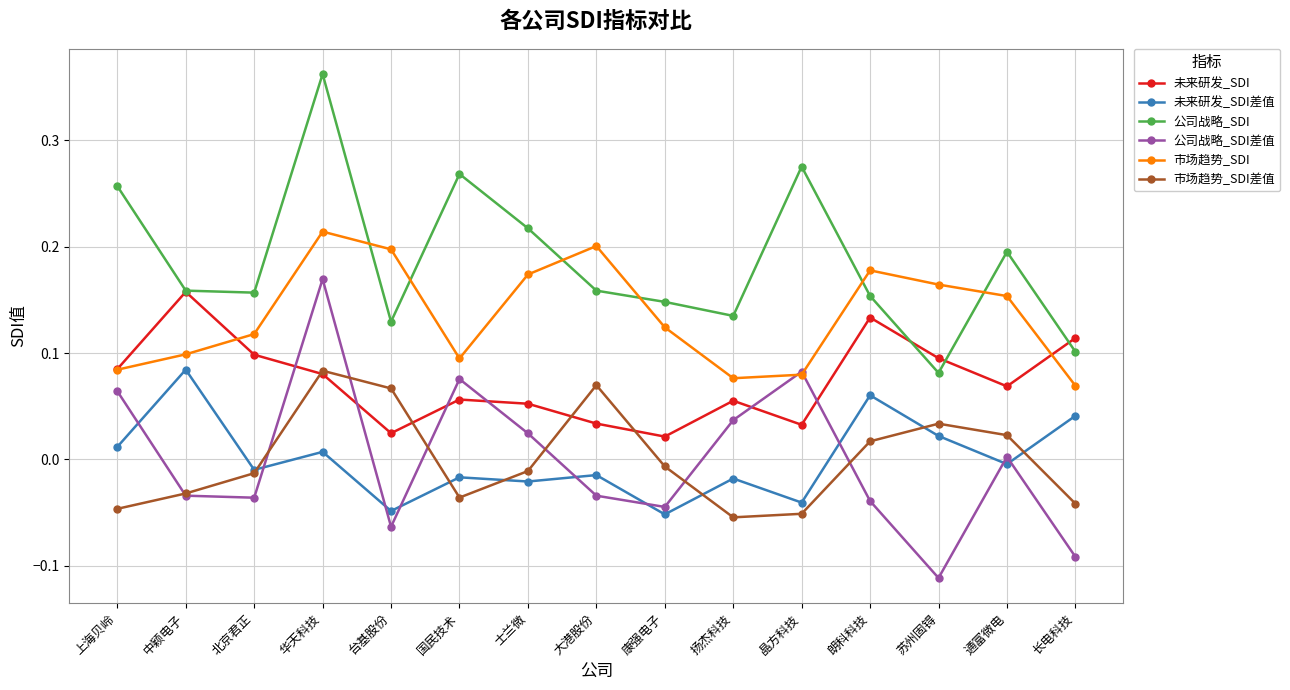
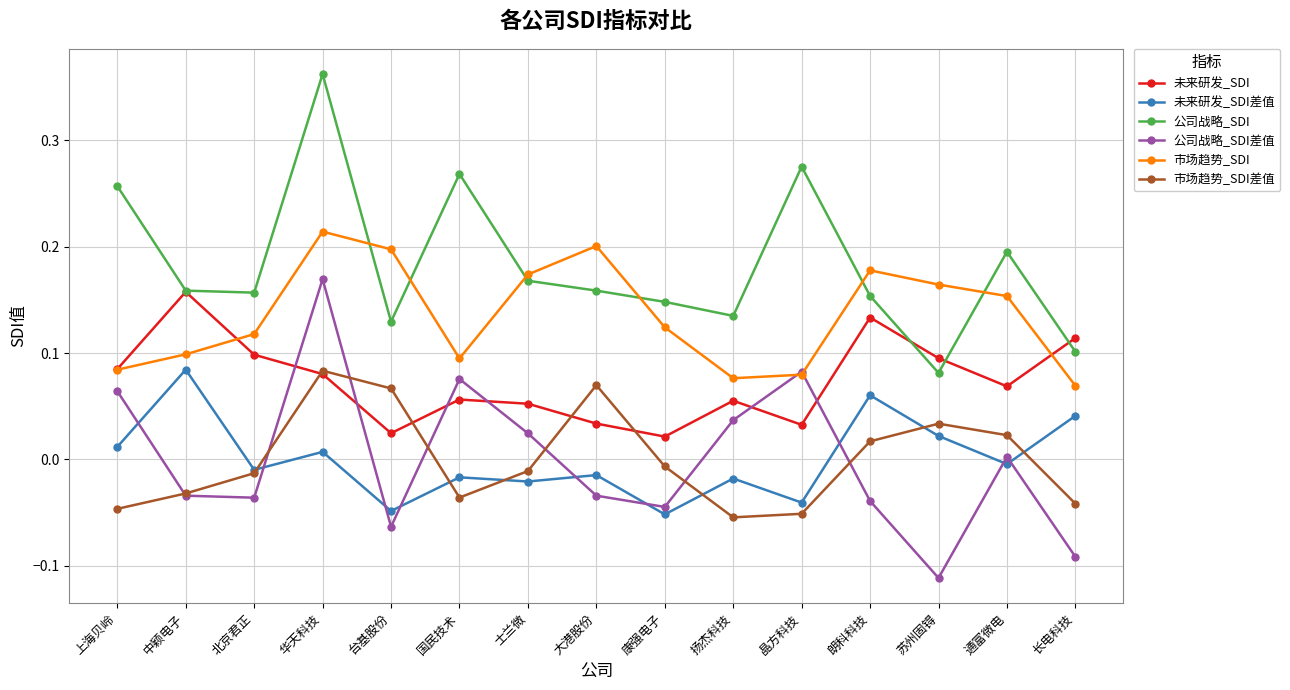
  {
    "未来研发_SDI": {
      "北京君正": 0.098,
      "华天科技": 0.080,
      "台基股份": 0.025,
      "国民技术": 0.056,
      "士兰微": 0.052,
      "大港股份": 0.034,
      "康强电子": 0.021,
      "扬杰科技": 0.055,
      "晶方科技": 0.032,
      "朗科科技": 0.133,
      "苏州固锝": 0.095,
      "通富微电": 0.069,
      "长电科技": 0.114
    },
    "未来研发_SDI差值": {
      "上海贝岭": 0.012,
      "中颖电子": 0.084,
      "北京君正": -0.010,
      "华天科技": 0.007,
      "台基股份": -0.049,
      "国民技术": -0.017,
      "士兰微": -0.021,
      "大港股份": -0.015,
      "康强电子": -0.052,
      "扬杰科技": -0.018,
      "晶方科技": -0.041,
      "朗科科技": 0.060,
      "苏州固锝": 0.022,
      "通富微电": -0.005,
      "长电科技": 0.041
    },
    "公司战略_SDI": {
      "上海贝岭": 0.257,
      "北京君正": 0.157,
      "华天科技": 0.362,
      "台基股份": 0.129,
      "国民技术": 0.268,
-     "士兰微": 0.217,
+     "士兰微": 0.168,
      "大港股份": 0.159,
      "康强电子": 0.148,
      "扬杰科技": 0.135,
      "晶方科技": 0.275,
      "朗科科技": 0.154,
      "苏州固锝": 0.081,
      "通富微电": 0.195,
      "长电科技": 0.101
    },
    "公司战略_SDI差值": {
      "上海贝岭": 0.064,
      "北京君正": -0.036,
      "华天科技": 0.170,
      "台基股份": -0.063,
      "国民技术": 0.076,
      "士兰微": 0.024,
      "大港股份": -0.034,
      "康强电子": -0.045,
      "扬杰科技": 0.037,
      "晶方科技": 0.082,
      "朗科科技": -0.039,
      "苏州固锝": -0.112,
      "通富微电": 0.002,
      "长电科技": -0.092
    },
    "市场趋势_SDI": {
      "中颖电子": 0.099,
      "北京君正": 0.118,
      "华天科技": 0.214,
      "台基股份": 0.198,
      "国民技术": 0.095,
      "士兰微": 0.174,
      "大港股份": 0.201,
      "康强电子": 0.124,
      "扬杰科技": 0.076,
      "晶方科技": 0.080,
      "朗科科技": 0.178,
      "苏州固锝": 0.164,
      "通富微电": 0.154,
      "长电科技": 0.069
    },
    "市场趋势_SDI差值": {
      "上海贝岭": -0.047,
      "北京君正": -0.013,
      "华天科技": 0.083,
      "台基股份": 0.067,
      "国民技术": -0.036,
      "士兰微": -0.011,
      "大港股份": 0.070,
      "康强电子": -0.007,
      "扬杰科技": -0.055,
      "晶方科技": -0.051,
      "朗科科技": 0.017,
      "苏州固锝": 0.034,
      "通富微电": 0.023,
      "长电科技": -0.042
    }
  }
